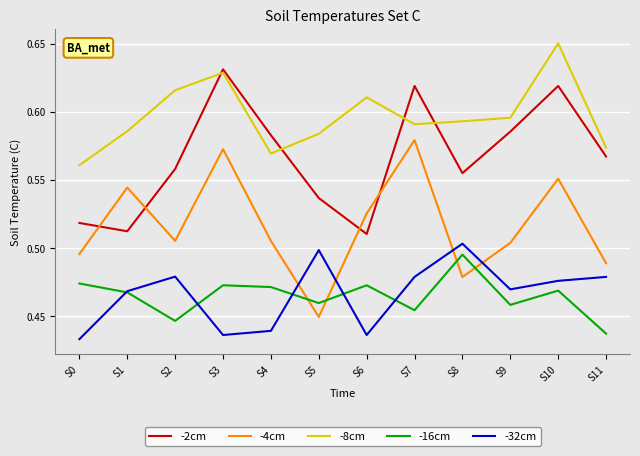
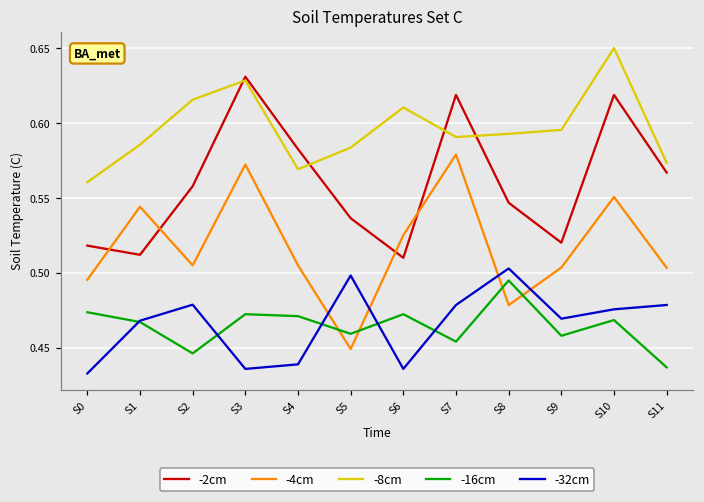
  {
    "-2cm": {
      "S0": 0.518,
      "S1": 0.512,
      "S2": 0.558,
      "S3": 0.631,
      "S4": 0.583,
      "S5": 0.537,
      "S6": 0.510,
      "S7": 0.619,
-     "S8": 0.555,
-     "S9": 0.585,
+     "S8": 0.547,
+     "S9": 0.520,
      "S10": 0.619,
      "S11": 0.567
    },
    "-4cm": {
      "S0": 0.495,
      "S1": 0.544,
      "S2": 0.505,
      "S3": 0.572,
      "S4": 0.505,
      "S5": 0.449,
      "S6": 0.525,
      "S7": 0.579,
      "S8": 0.479,
      "S9": 0.504,
      "S10": 0.551,
-     "S11": 0.489
+     "S11": 0.503
    },
    "-8cm": {
      "S0": 0.561,
      "S1": 0.586,
      "S2": 0.616,
      "S3": 0.629,
      "S4": 0.569,
      "S5": 0.584,
      "S6": 0.611,
      "S7": 0.591,
      "S8": 0.593,
      "S9": 0.596,
      "S10": 0.650,
      "S11": 0.574
    },
    "-16cm": {
      "S0": 0.474,
      "S2": 0.446,
      "S3": 0.473,
      "S4": 0.471,
      "S5": 0.459,
      "S6": 0.473,
      "S7": 0.454,
      "S8": 0.495,
      "S9": 0.458,
      "S10": 0.469,
      "S11": 0.437
    },
    "-32cm": {
      "S0": 0.433,
      "S2": 0.479,
      "S3": 0.436,
      "S4": 0.439,
      "S5": 0.498,
      "S6": 0.436,
      "S7": 0.479,
      "S8": 0.503,
      "S9": 0.470,
      "S10": 0.476,
      "S11": 0.479
    }
  }
